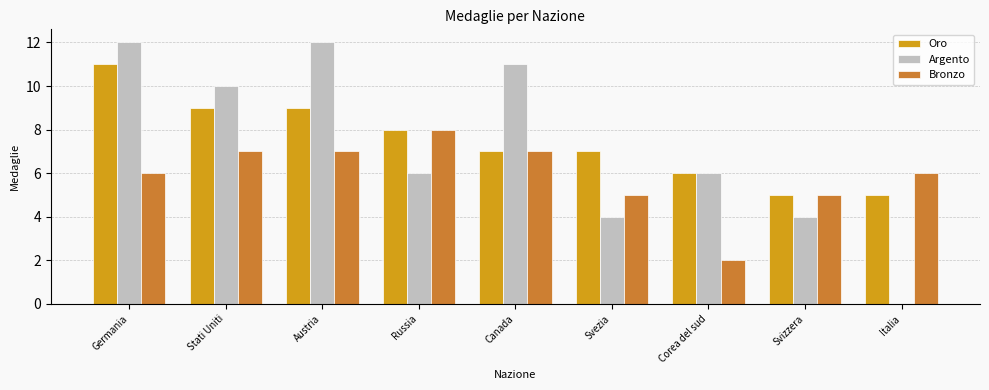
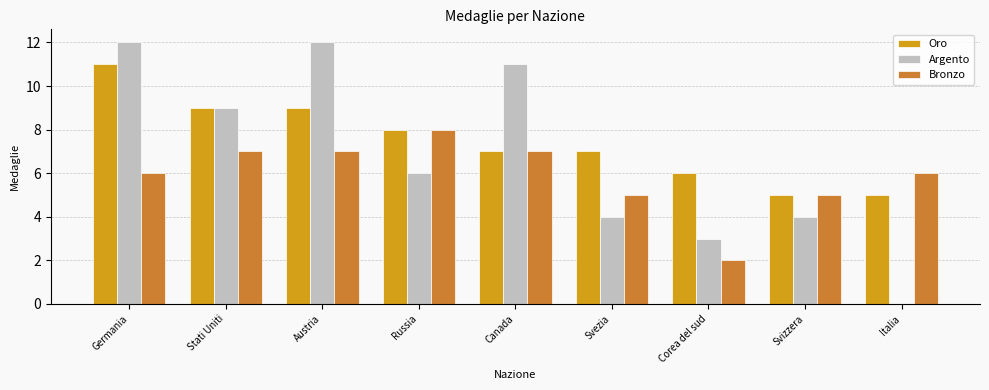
  {
    "Argento": {
      "Germania": 12,
-     "Stati Uniti": 10,
+     "Stati Uniti": 9,
      "Austria": 12,
      "Russia": 6,
      "Canada": 11,
      "Svezia": 4,
-     "Corea del sud": 6,
+     "Corea del sud": 3,
      "Svizzera": 4,
      "Italia": 0
    }
  }
